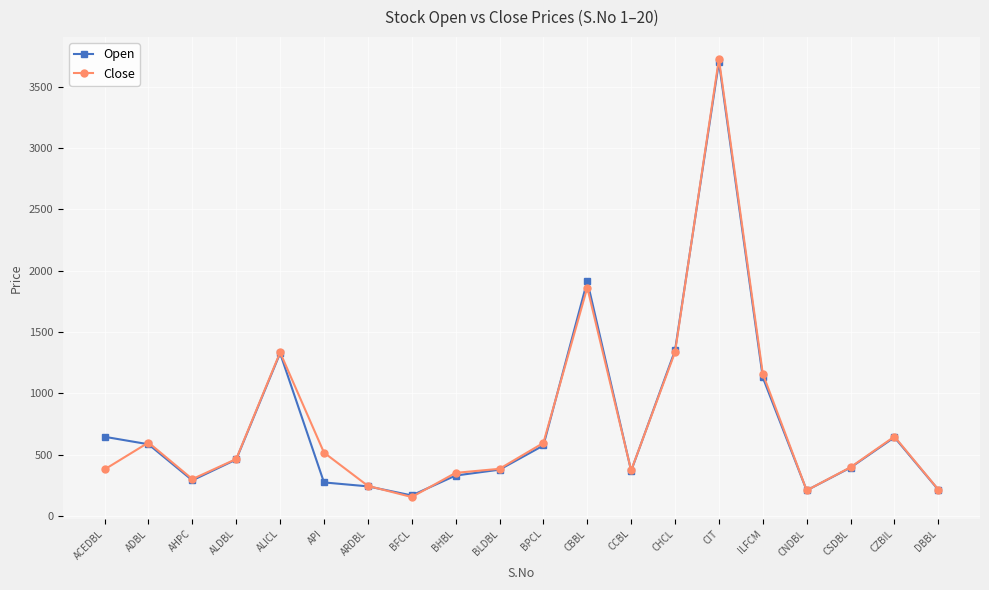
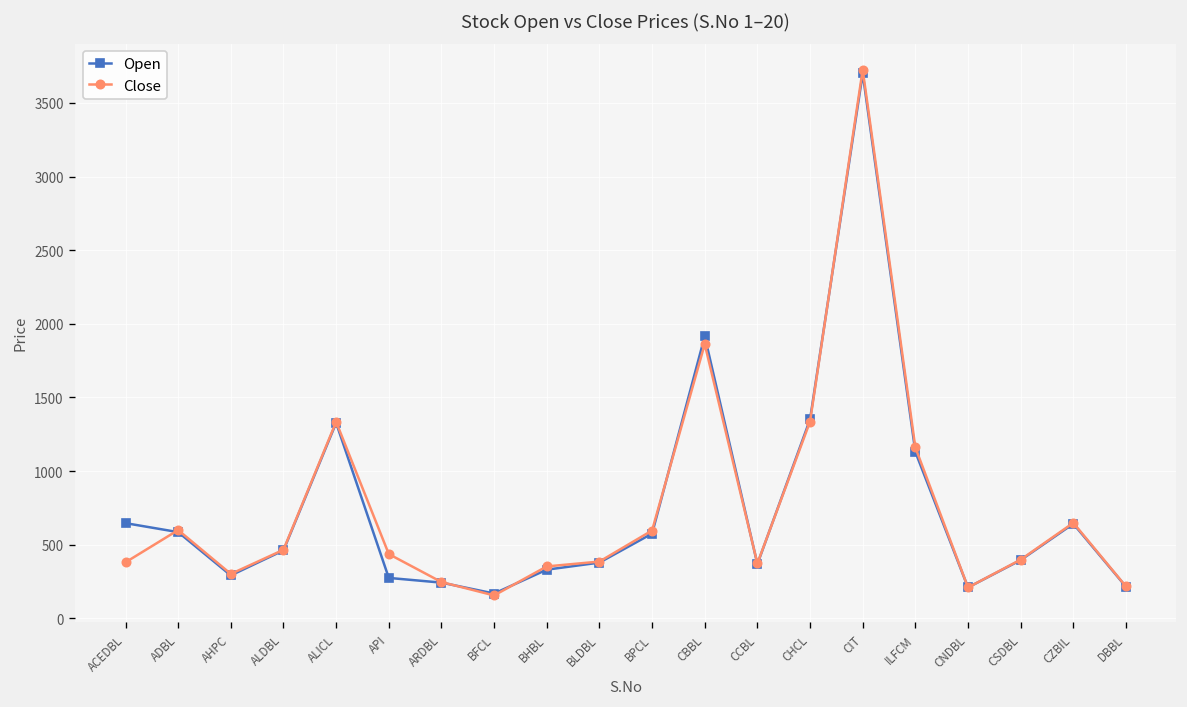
  {
    "Open": {
      "ACEDBL": 650,
      "API": 270,
      "BHBL": 330,
      "BPCL": 580,
      "CBBL": 1920,
      "CIT": 3700,
      "ILFCM": 1130
    },
    "Close": {
      "ACEDBL": 380,
-     "API": 520,
+     "API": 440,
      "BHBL": 350,
      "BPCL": 600,
      "CBBL": 1860,
      "CIT": 3730,
      "ILFCM": 1160
    }
  }
